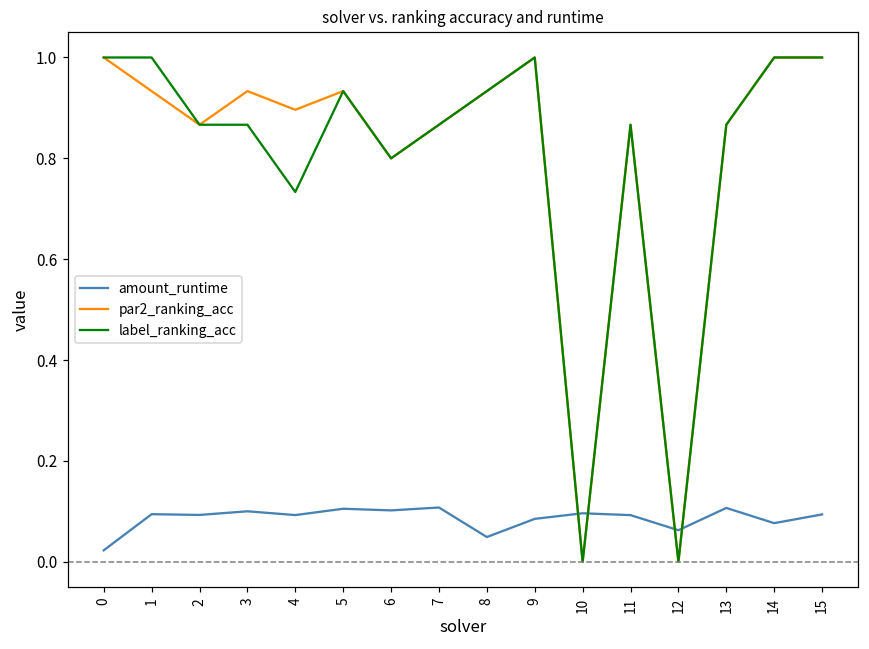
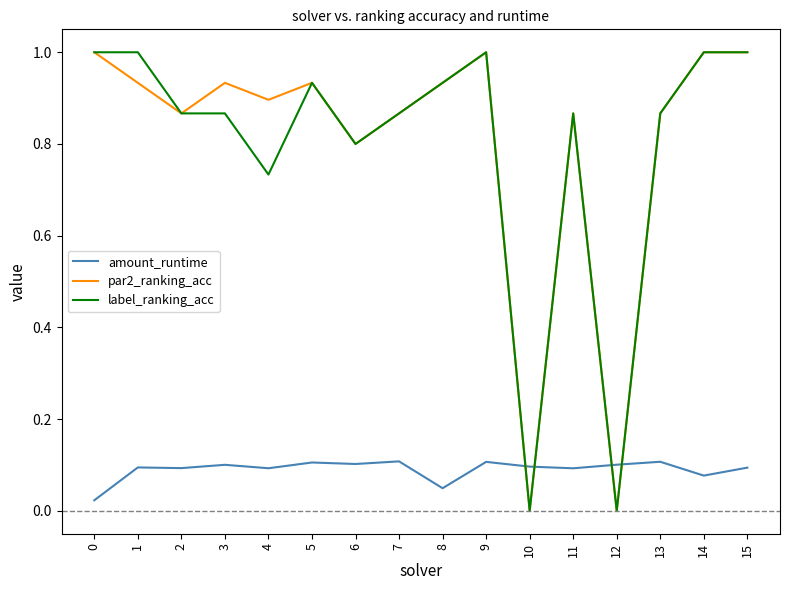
  {
    "amount_runtime": {
      "0": 0.02,
      "1": 0.09,
      "2": 0.09,
      "3": 0.10,
      "4": 0.09,
      "5": 0.11,
      "6": 0.10,
      "7": 0.11,
      "8": 0.05,
-     "9": 0.09,
+     "9": 0.11,
      "10": 0.10,
      "11": 0.09,
-     "12": 0.06,
+     "12": 0.10,
      "13": 0.11,
      "14": 0.08,
      "15": 0.09
    },
    "par2_ranking_acc": {
      "1": 0.93,
      "3": 0.93,
      "4": 0.90
    },
    "label_ranking_acc": {
      "1": 1.00,
      "3": 0.87,
      "4": 0.73
    }
  }
